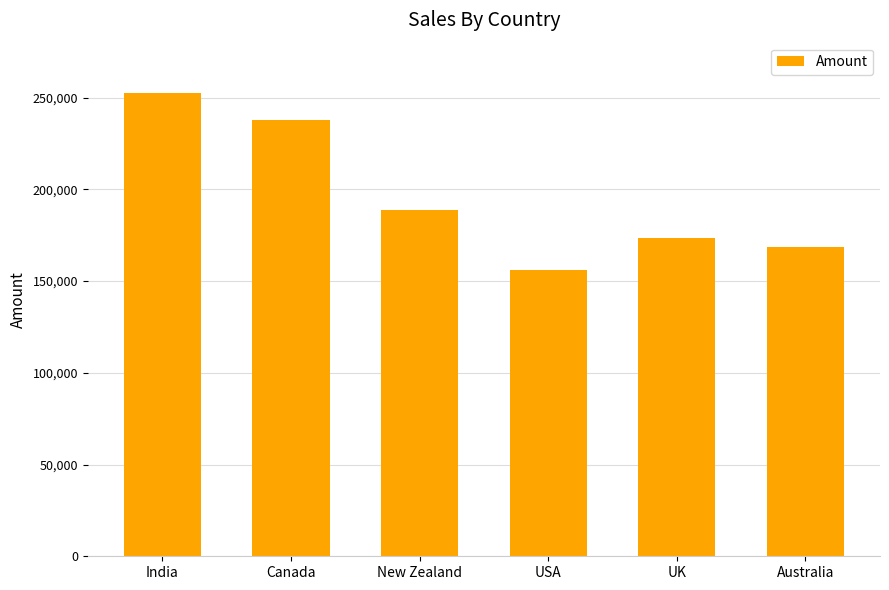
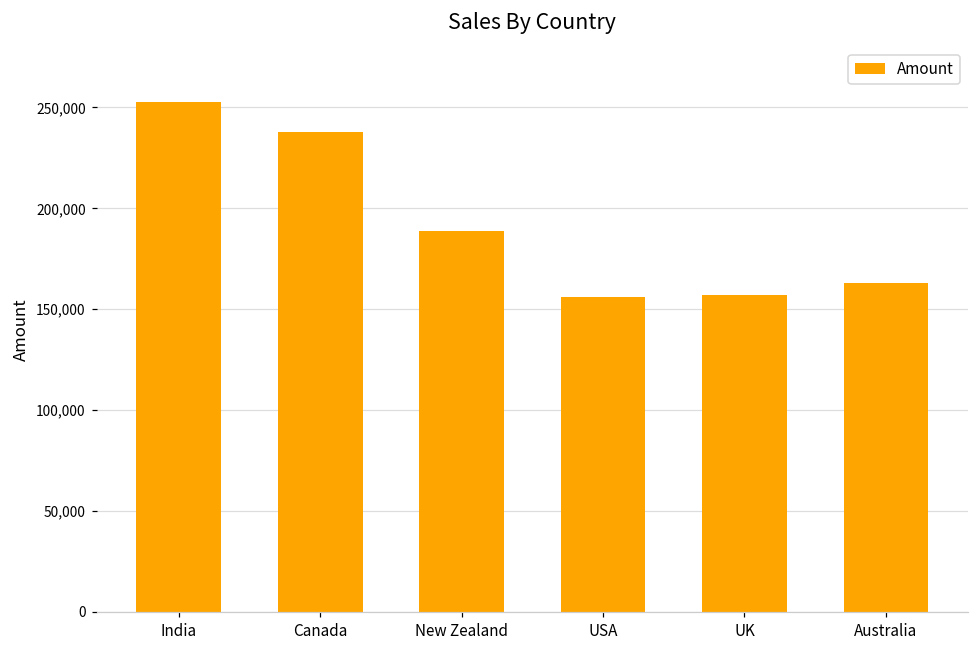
  {
    "India": "252,000",
    "Canada": "238,000",
    "New Zealand": "189,000",
    "USA": "156,000",
-   "UK": "174,000",
-   "Australia": "169,000"
+   "UK": "157,000",
+   "Australia": "163,000"
  }
